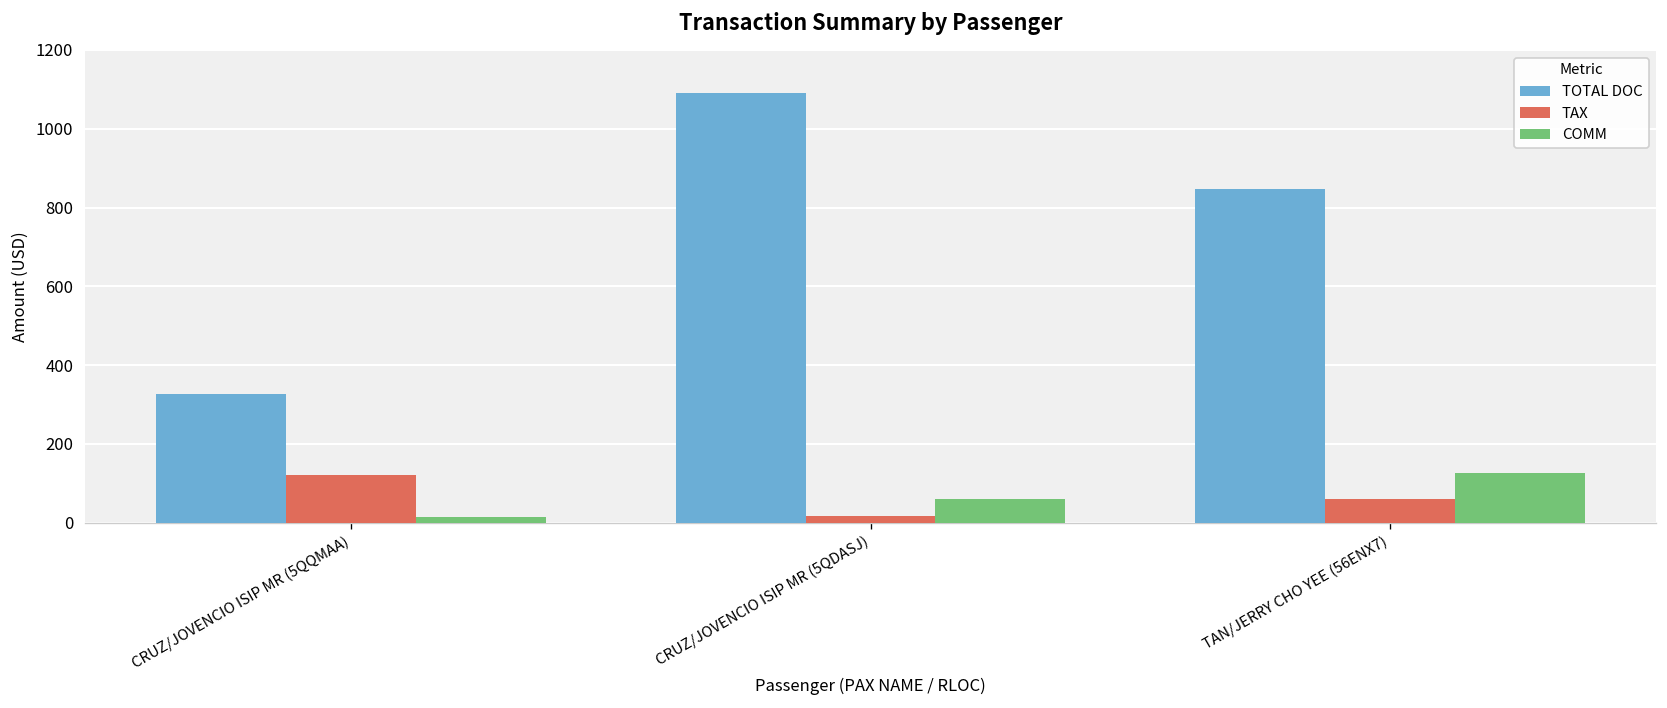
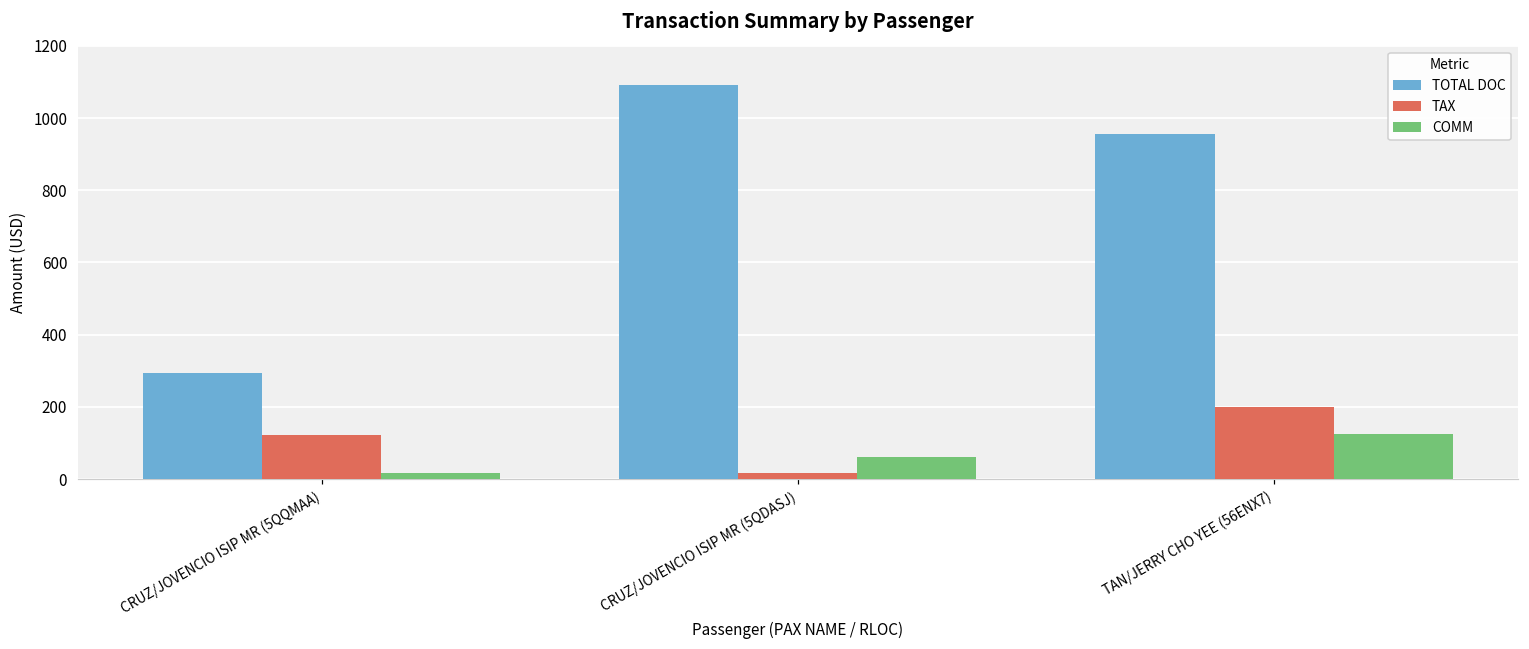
  {
    "TOTAL DOC": {
-     "CRUZ/JOVENCIO ISIP MR (5QQMAA)": 330,
+     "CRUZ/JOVENCIO ISIP MR (5QQMAA)": 290,
      "CRUZ/JOVENCIO ISIP MR (5QDASJ)": 1090,
-     "TAN/JERRY CHO YEE (56ENX7)": 850
+     "TAN/JERRY CHO YEE (56ENX7)": 960
    },
    "TAX": {
      "CRUZ/JOVENCIO ISIP MR (5QQMAA)": 120,
      "CRUZ/JOVENCIO ISIP MR (5QDASJ)": 20,
-     "TAN/JERRY CHO YEE (56ENX7)": 60
+     "TAN/JERRY CHO YEE (56ENX7)": 200
    },
    "COMM": {
      "CRUZ/JOVENCIO ISIP MR (5QQMAA)": 20,
      "CRUZ/JOVENCIO ISIP MR (5QDASJ)": 60,
      "TAN/JERRY CHO YEE (56ENX7)": 130
    }
  }
